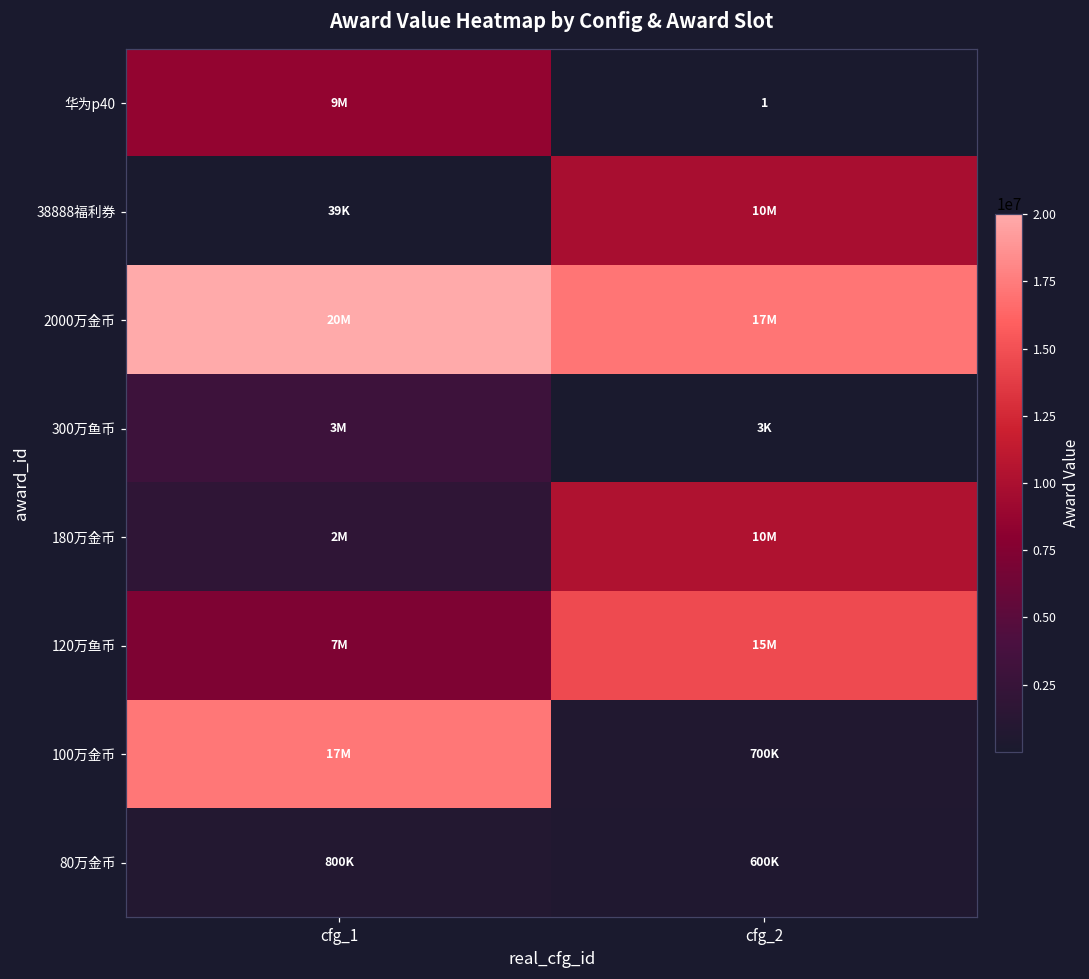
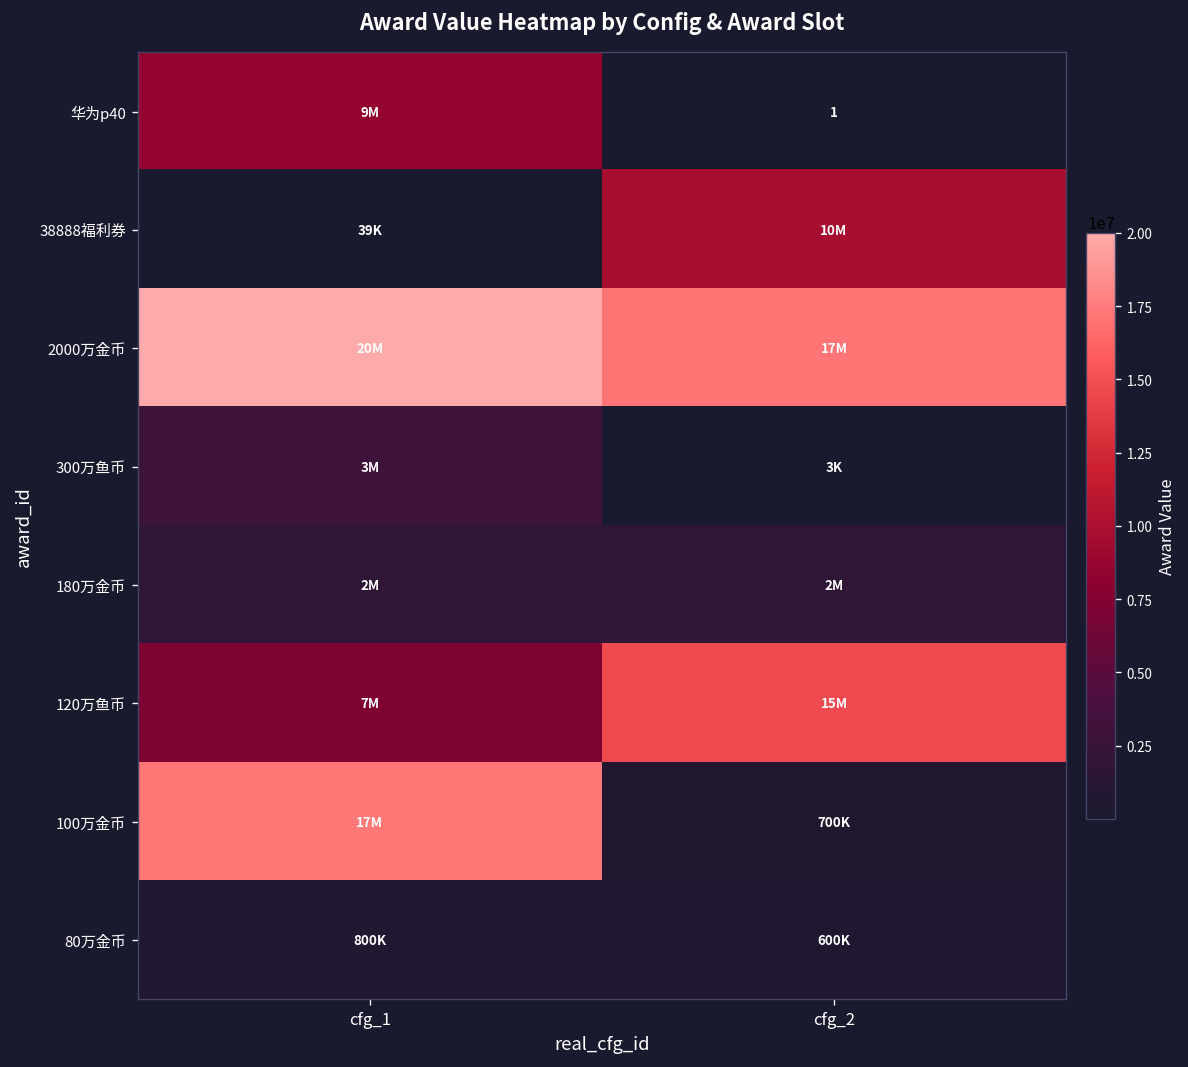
  {
    "华为p40": {
      "cfg_1": "9M",
      "cfg_2": "1"
    },
    "38888福利券": {
      "cfg_1": "39K",
      "cfg_2": "10M"
    },
    "2000万金币": {
      "cfg_1": "20M",
      "cfg_2": "17M"
    },
    "300万鱼币": {
      "cfg_1": "3M",
      "cfg_2": "3K"
    },
    "180万金币": {
      "cfg_1": "2M",
-     "cfg_2": "10M"
+     "cfg_2": "2M"
    },
    "120万鱼币": {
      "cfg_1": "7M",
      "cfg_2": "15M"
    },
    "100万金币": {
      "cfg_1": "17M",
      "cfg_2": "700K"
    },
    "80万金币": {
      "cfg_1": "800K",
      "cfg_2": "600K"
    }
  }
